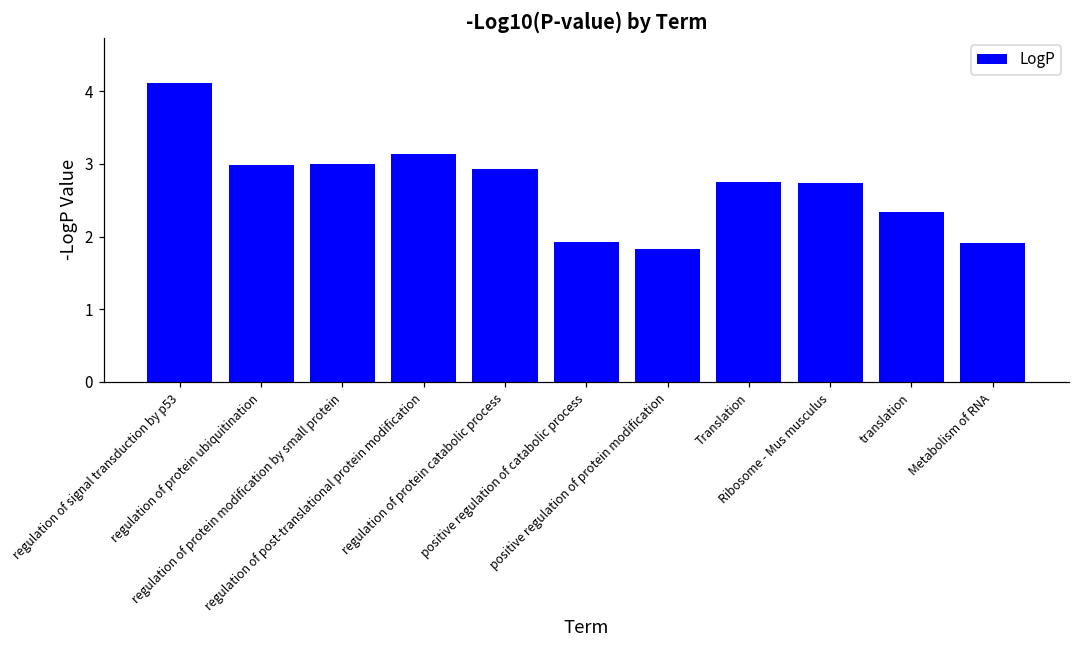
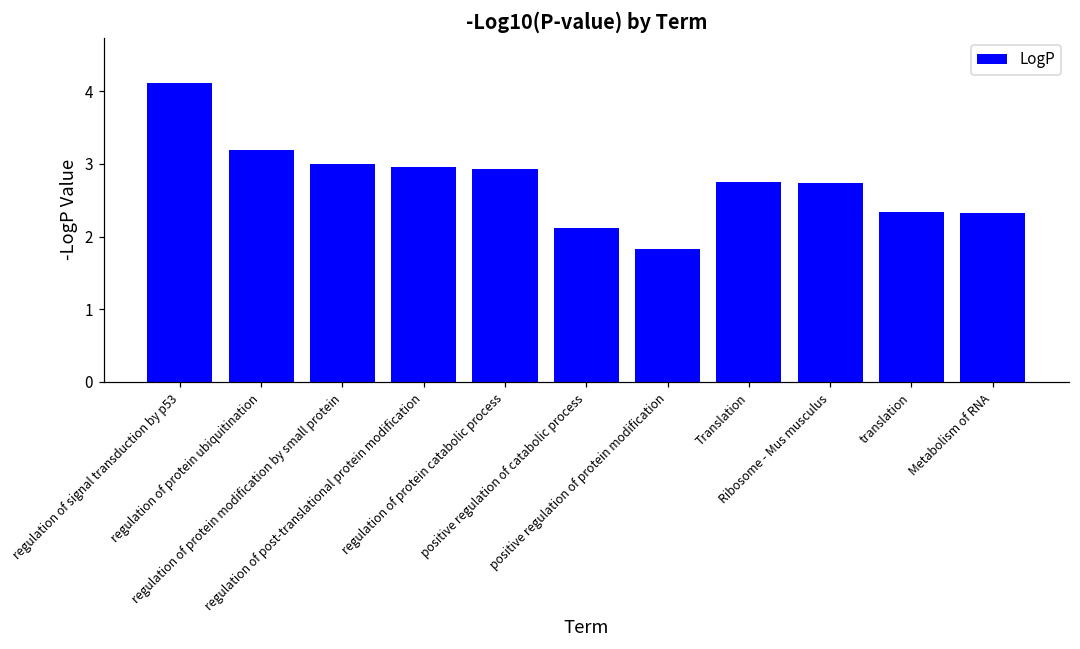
  {
    "regulation of signal transduction by p53": 4.1,
-   "regulation of protein ubiquitination": 3.0,
+   "regulation of protein ubiquitination": 3.2,
    "regulation of protein modification by small protein": 3.0,
-   "regulation of post-translational protein modification": 3.1,
+   "regulation of post-translational protein modification": 3.0,
    "regulation of protein catabolic process": 2.9,
-   "positive regulation of catabolic process": 1.9,
+   "positive regulation of catabolic process": 2.1,
    "positive regulation of protein modification": 1.8,
    "Translation": 2.8,
    "Ribosome - Mus musculus": 2.7,
    "translation": 2.3,
-   "Metabolism of RNA": 1.9
+   "Metabolism of RNA": 2.3
  }
